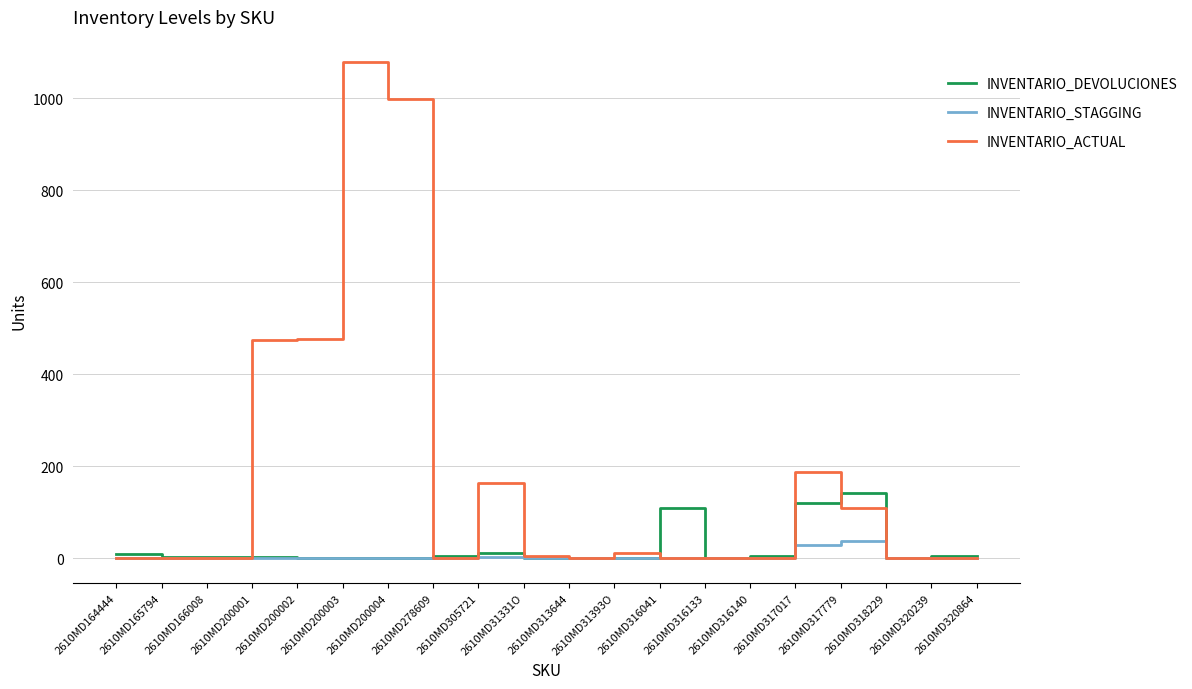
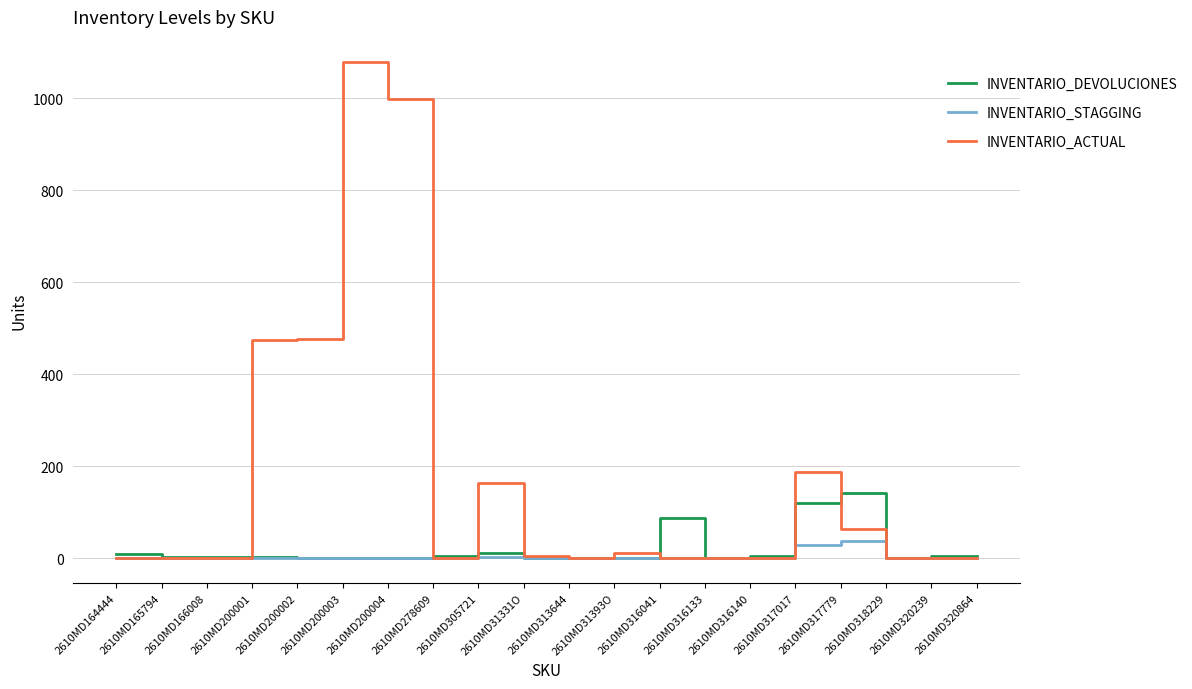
  {
    "INVENTARIO_DEVOLUCIONES": {
      "2610MD164444": 10,
      "2610MD305721": 10,
-     "2610MD316041": 110,
+     "2610MD316041": 90,
      "2610MD317017": 120,
      "2610MD317779": 140
    },
    "INVENTARIO_STAGGING": {
      "2610MD305721": 0,
      "2610MD317017": 30,
      "2610MD317779": 40
    },
    "INVENTARIO_ACTUAL": {
      "2610MD200001": 470,
      "2610MD200002": 480,
      "2610MD200003": 1080,
      "2610MD200004": 1000,
      "2610MD305721": 160,
      "2610MD31393O": 10,
      "2610MD317017": 190,
-     "2610MD317779": 110
+     "2610MD317779": 60
    }
  }
